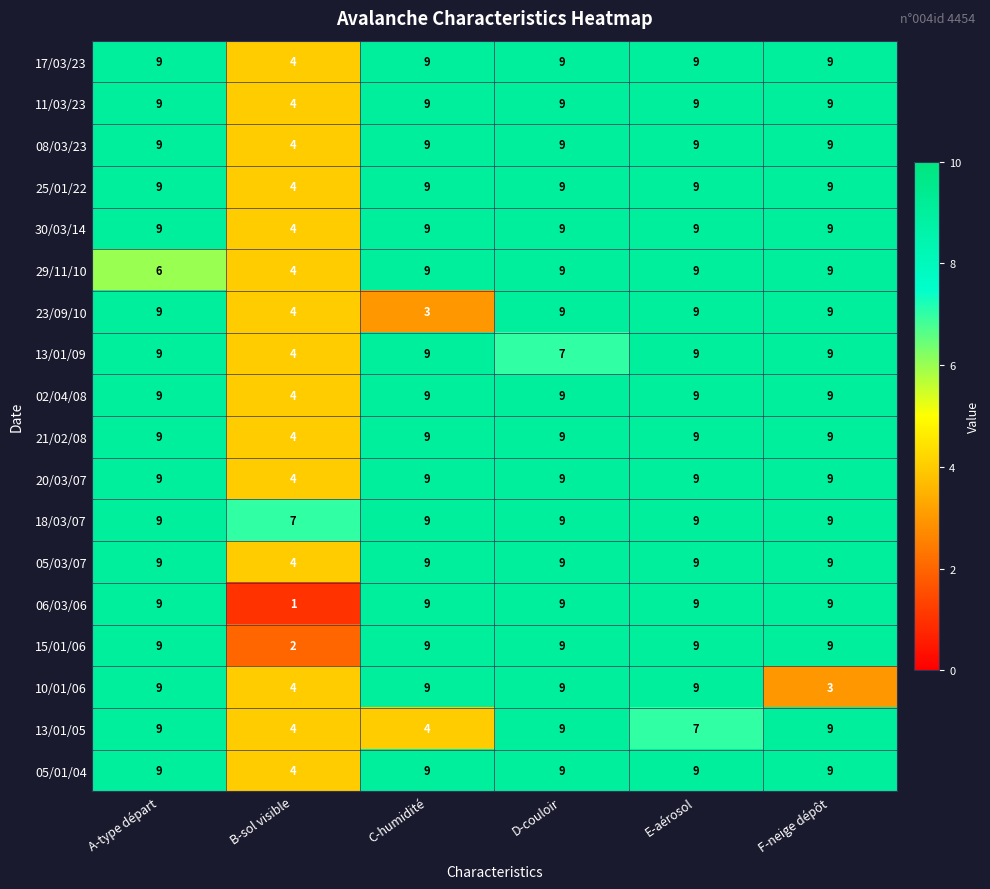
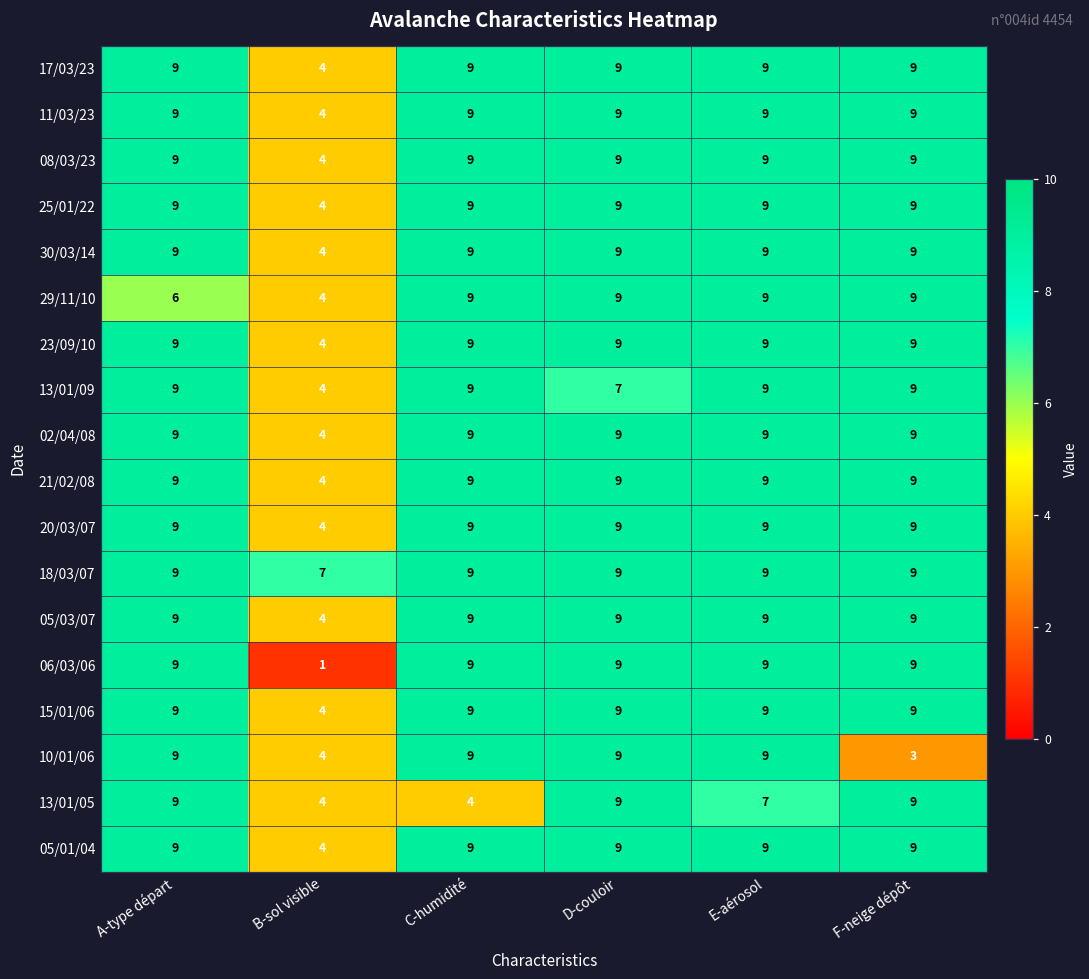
  {
    "17/03/23": {
      "A-type départ": 9,
      "B-sol visible": 4,
      "C-humidité": 9,
      "D-couloir": 9,
      "E-aérosol": 9,
      "F-neige dépôt": 9
    },
    "11/03/23": {
      "A-type départ": 9,
      "B-sol visible": 4,
      "C-humidité": 9,
      "D-couloir": 9,
      "E-aérosol": 9,
      "F-neige dépôt": 9
    },
    "08/03/23": {
      "A-type départ": 9,
      "B-sol visible": 4,
      "C-humidité": 9,
      "D-couloir": 9,
      "E-aérosol": 9,
      "F-neige dépôt": 9
    },
    "25/01/22": {
      "A-type départ": 9,
      "B-sol visible": 4,
      "C-humidité": 9,
      "D-couloir": 9,
      "E-aérosol": 9,
      "F-neige dépôt": 9
    },
    "30/03/14": {
      "A-type départ": 9,
      "B-sol visible": 4,
      "C-humidité": 9,
      "D-couloir": 9,
      "E-aérosol": 9,
      "F-neige dépôt": 9
    },
    "29/11/10": {
      "A-type départ": 6,
      "B-sol visible": 4,
      "C-humidité": 9,
      "D-couloir": 9,
      "E-aérosol": 9,
      "F-neige dépôt": 9
    },
    "23/09/10": {
      "A-type départ": 9,
      "B-sol visible": 4,
-     "C-humidité": 3,
+     "C-humidité": 9,
      "D-couloir": 9,
      "E-aérosol": 9,
      "F-neige dépôt": 9
    },
    "13/01/09": {
      "A-type départ": 9,
      "B-sol visible": 4,
      "C-humidité": 9,
      "D-couloir": 7,
      "E-aérosol": 9,
      "F-neige dépôt": 9
    },
    "02/04/08": {
      "A-type départ": 9,
      "B-sol visible": 4,
      "C-humidité": 9,
      "D-couloir": 9,
      "E-aérosol": 9,
      "F-neige dépôt": 9
    },
    "21/02/08": {
      "A-type départ": 9,
      "B-sol visible": 4,
      "C-humidité": 9,
      "D-couloir": 9,
      "E-aérosol": 9,
      "F-neige dépôt": 9
    },
    "20/03/07": {
      "A-type départ": 9,
      "B-sol visible": 4,
      "C-humidité": 9,
      "D-couloir": 9,
      "E-aérosol": 9,
      "F-neige dépôt": 9
    },
    "18/03/07": {
      "A-type départ": 9,
      "B-sol visible": 7,
      "C-humidité": 9,
      "D-couloir": 9,
      "E-aérosol": 9,
      "F-neige dépôt": 9
    },
    "05/03/07": {
      "A-type départ": 9,
      "B-sol visible": 4,
      "C-humidité": 9,
      "D-couloir": 9,
      "E-aérosol": 9,
      "F-neige dépôt": 9
    },
    "06/03/06": {
      "A-type départ": 9,
      "B-sol visible": 1,
      "C-humidité": 9,
      "D-couloir": 9,
      "E-aérosol": 9,
      "F-neige dépôt": 9
    },
    "15/01/06": {
      "A-type départ": 9,
-     "B-sol visible": 2,
+     "B-sol visible": 4,
      "C-humidité": 9,
      "D-couloir": 9,
      "E-aérosol": 9,
      "F-neige dépôt": 9
    },
    "10/01/06": {
      "A-type départ": 9,
      "B-sol visible": 4,
      "C-humidité": 9,
      "D-couloir": 9,
      "E-aérosol": 9,
      "F-neige dépôt": 3
    },
    "13/01/05": {
      "A-type départ": 9,
      "B-sol visible": 4,
      "C-humidité": 4,
      "D-couloir": 9,
      "E-aérosol": 7,
      "F-neige dépôt": 9
    },
    "05/01/04": {
      "A-type départ": 9,
      "B-sol visible": 4,
      "C-humidité": 9,
      "D-couloir": 9,
      "E-aérosol": 9,
      "F-neige dépôt": 9
    }
  }
